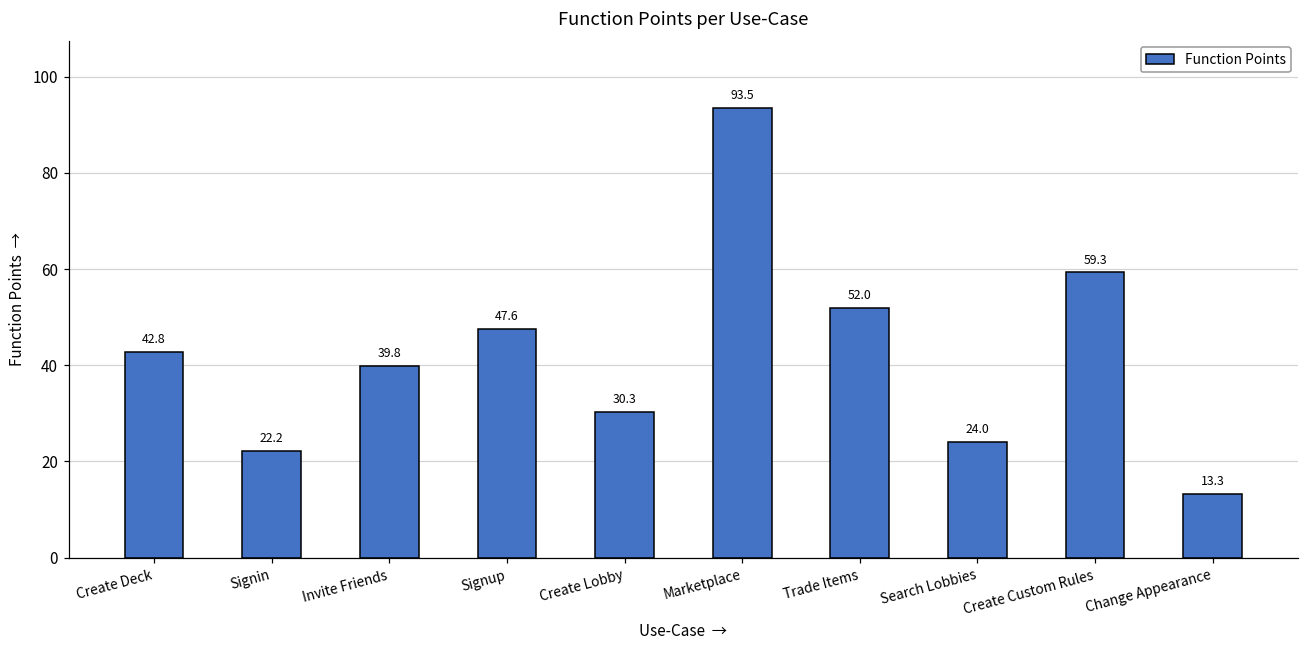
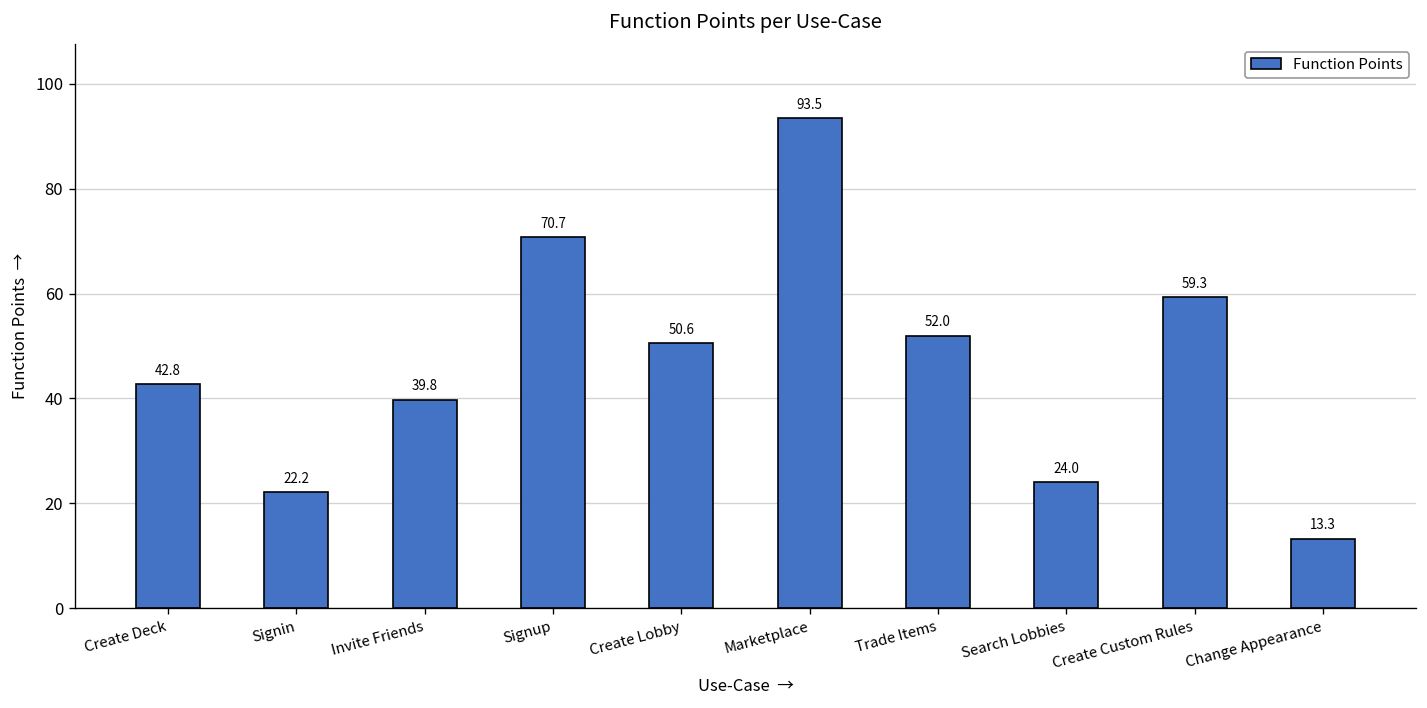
  {
    "Create Deck": 42.8,
    "Signin": 22.2,
    "Invite Friends": 39.8,
-   "Signup": 47.6,
-   "Create Lobby": 30.3,
+   "Signup": 70.7,
+   "Create Lobby": 50.6,
    "Marketplace": 93.5,
    "Trade Items": 52.0,
    "Search Lobbies": 24.0,
    "Create Custom Rules": 59.3,
    "Change Appearance": 13.3
  }
